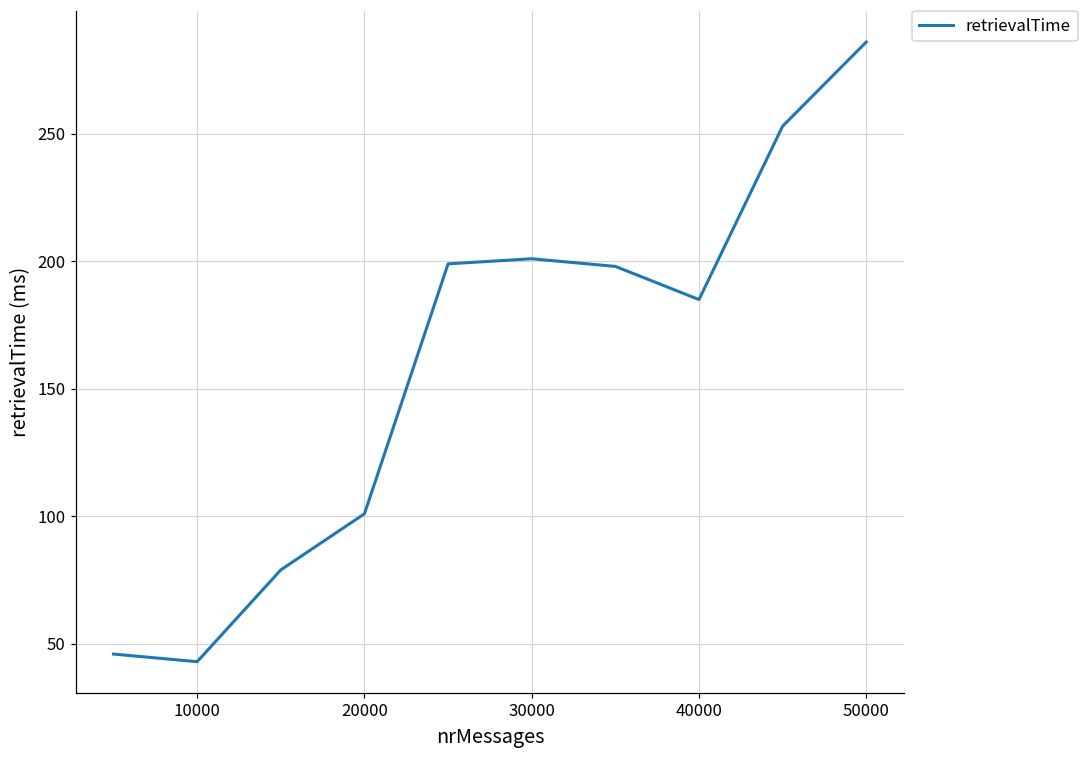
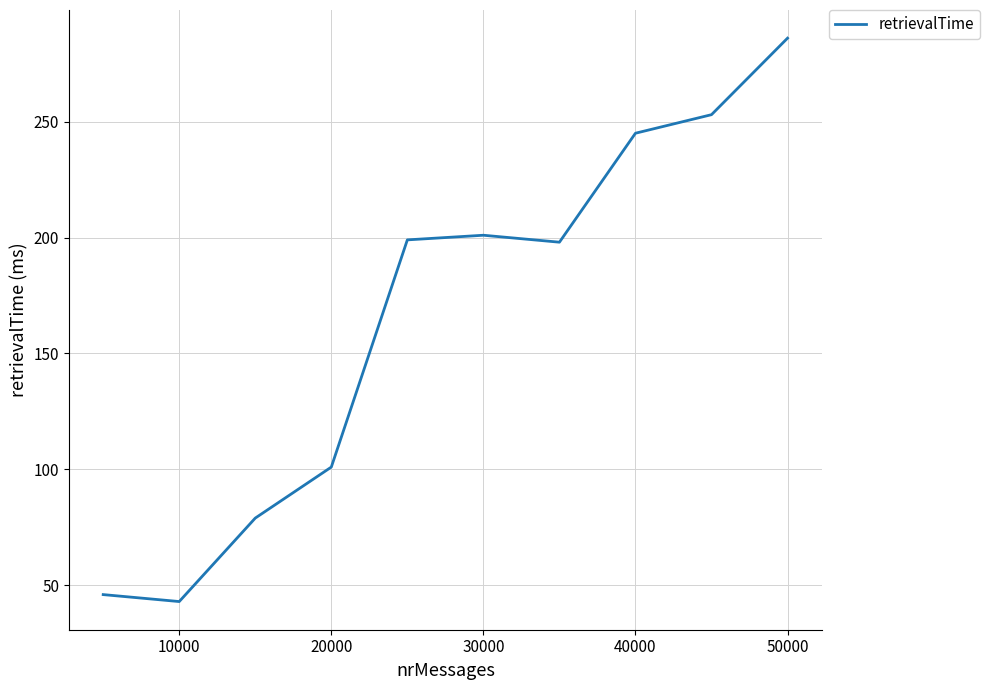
  {
    "10000": 43,
    "20000": 101,
    "30000": 201,
-   "40000": 185,
+   "40000": 245,
    "50000": 286
  }
